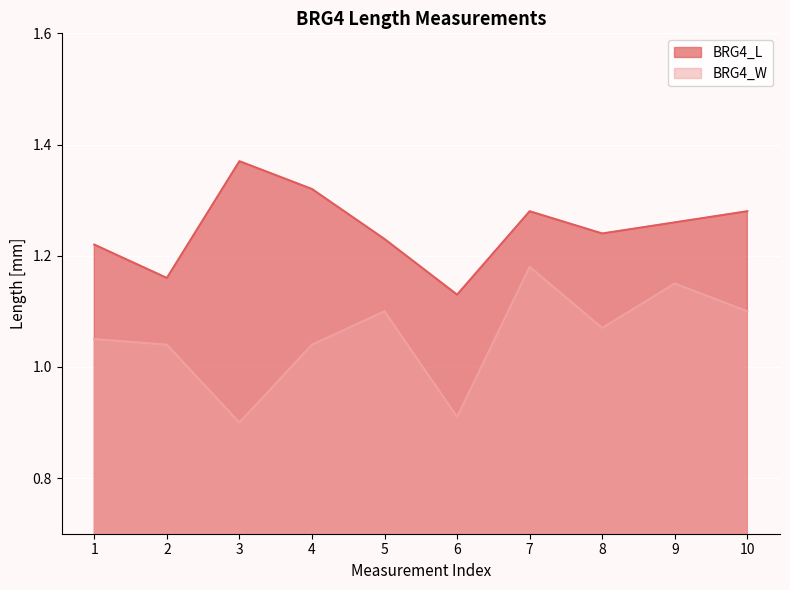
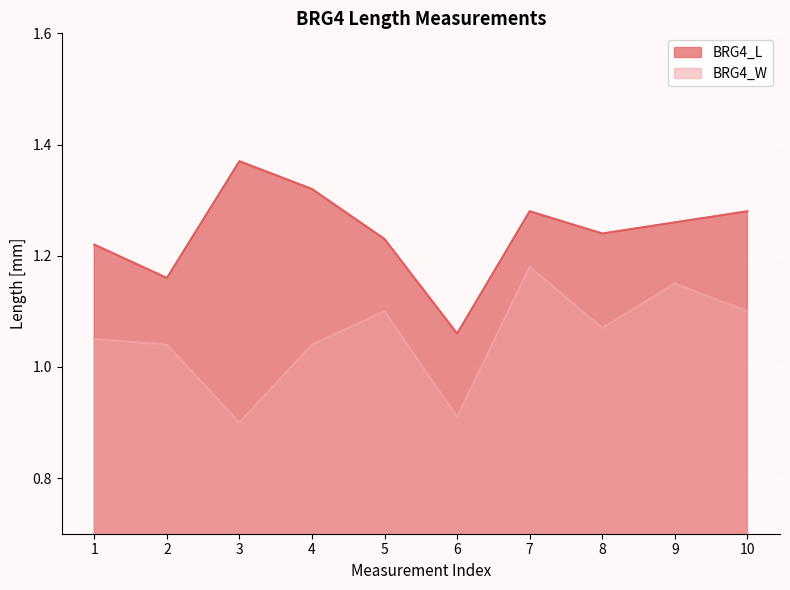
  {
    "BRG4_L": {
      "1": 1.22,
      "2": 1.16,
      "3": 1.37,
      "4": 1.32,
      "5": 1.23,
-     "6": 1.13,
+     "6": 1.06,
      "7": 1.28,
      "8": 1.24,
      "9": 1.26,
      "10": 1.28
    },
    "BRG4_W": {
      "1": 1.05,
      "2": 1.04,
      "3": 0.90,
      "4": 1.04,
      "5": 1.10,
      "6": 0.91,
      "7": 1.18,
      "8": 1.07,
      "9": 1.15,
      "10": 1.10
    }
  }
